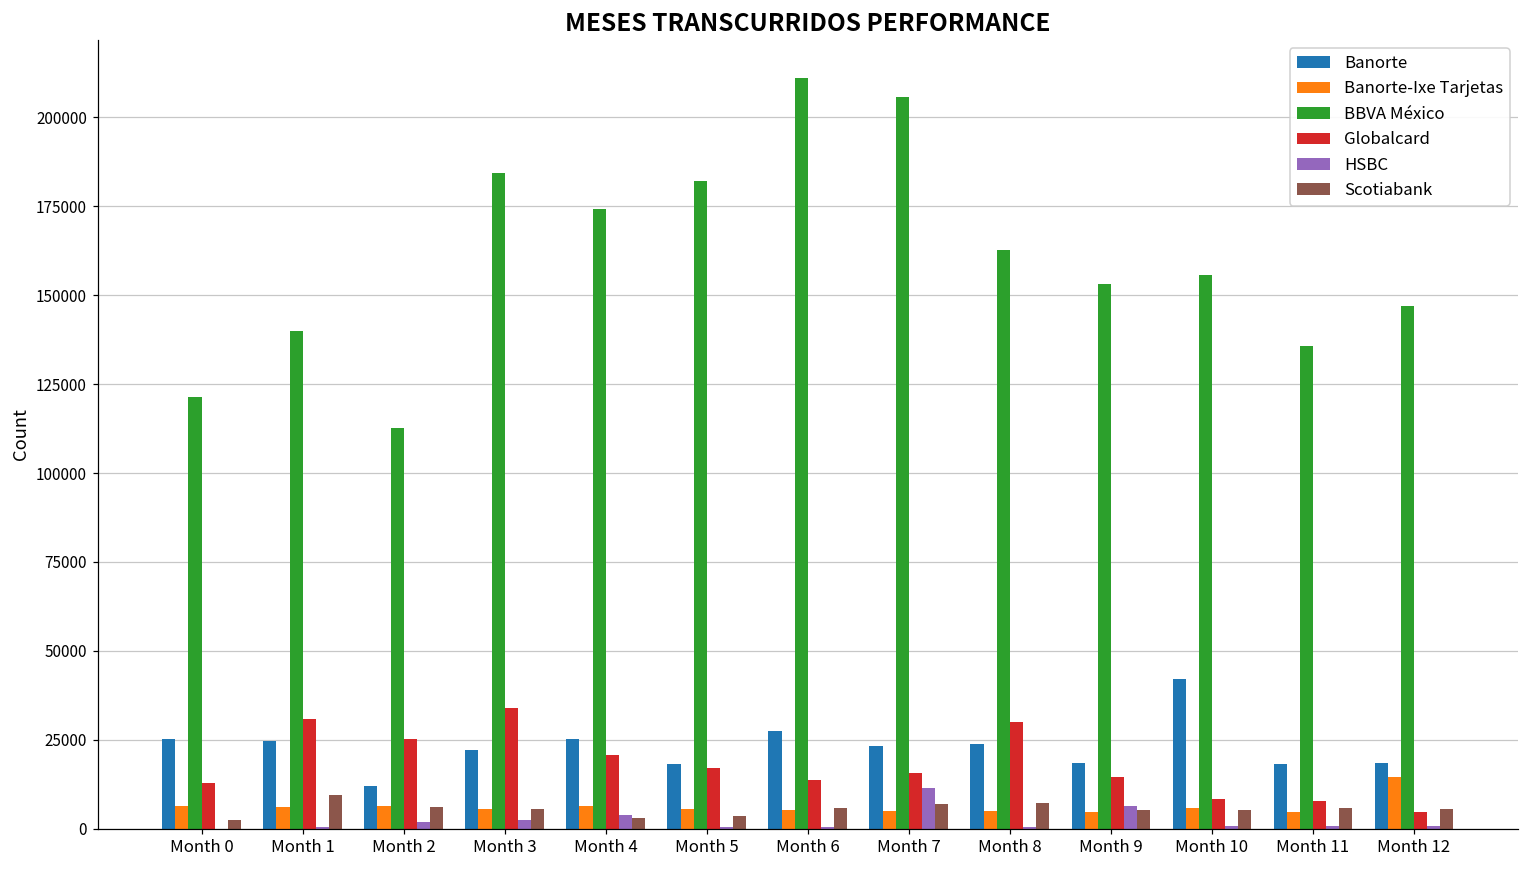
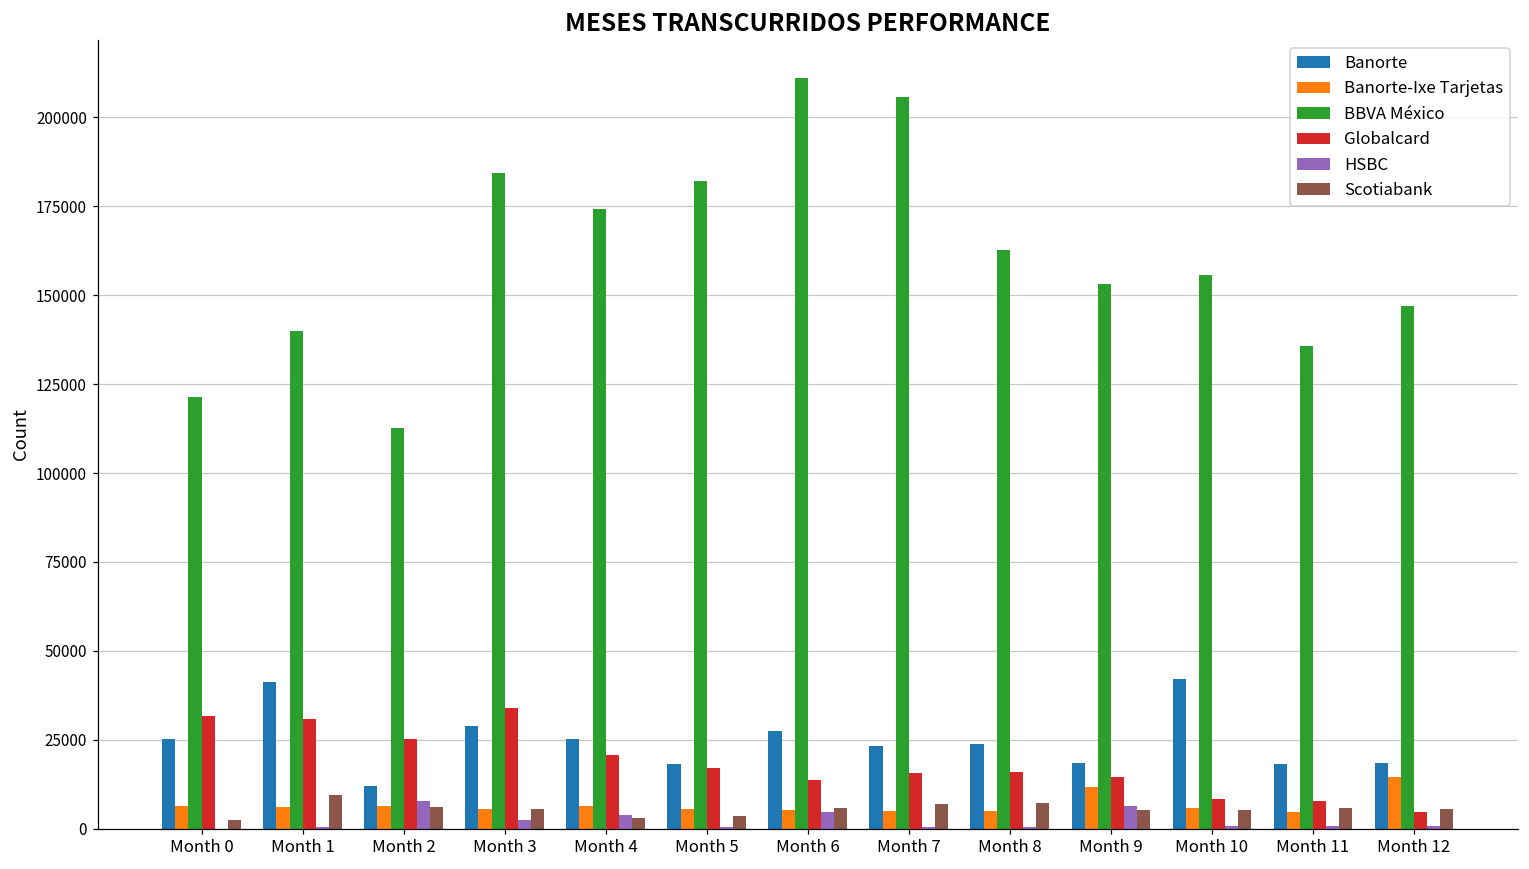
  {
    "Banorte": {
      "Month 0": 25000,
-     "Month 1": 25000,
+     "Month 1": 41000,
      "Month 2": 12000,
-     "Month 3": 22000,
+     "Month 3": 29000,
      "Month 4": 25000,
      "Month 5": 18000,
      "Month 6": 27000,
      "Month 7": 23000,
      "Month 8": 24000,
      "Month 9": 18000,
      "Month 10": 42000,
      "Month 11": 18000,
      "Month 12": 18000
    },
    "Banorte-Ixe Tarjetas": {
      "Month 0": 6000,
      "Month 1": 6000,
      "Month 2": 6000,
      "Month 3": 5000,
      "Month 4": 6000,
      "Month 5": 5000,
      "Month 6": 5000,
      "Month 7": 5000,
      "Month 8": 5000,
-     "Month 9": 5000,
+     "Month 9": 12000,
      "Month 10": 6000,
      "Month 11": 5000,
      "Month 12": 14000
    },
    "BBVA México": {
      "Month 0": 121000,
      "Month 1": 140000,
      "Month 2": 113000,
      "Month 3": 184000,
      "Month 4": 174000,
      "Month 5": 182000,
      "Month 6": 211000,
      "Month 7": 206000,
      "Month 8": 163000,
      "Month 9": 153000,
      "Month 10": 156000,
      "Month 11": 136000,
      "Month 12": 147000
    },
    "Globalcard": {
-     "Month 0": 13000,
+     "Month 0": 32000,
      "Month 1": 31000,
      "Month 2": 25000,
      "Month 3": 34000,
      "Month 4": 21000,
      "Month 5": 17000,
      "Month 6": 14000,
      "Month 7": 16000,
-     "Month 8": 30000,
+     "Month 8": 16000,
      "Month 9": 14000,
      "Month 10": 8000,
      "Month 11": 8000,
      "Month 12": 5000
    },
    "HSBC": {
-     "Month 2": 2000,
+     "Month 2": 8000,
      "Month 3": 3000,
      "Month 4": 4000,
-     "Month 6": 1000,
-     "Month 7": 11000,
+     "Month 6": 5000,
+     "Month 7": 1000,
      "Month 9": 6000,
      "Month 12": 1000
    },
    "Scotiabank": {
      "Month 0": 2000,
      "Month 1": 9000,
      "Month 2": 6000,
      "Month 3": 6000,
      "Month 4": 3000,
      "Month 5": 3000,
      "Month 6": 6000,
      "Month 7": 7000,
      "Month 8": 7000,
      "Month 9": 5000,
      "Month 10": 5000,
      "Month 11": 6000,
      "Month 12": 5000
    }
  }
